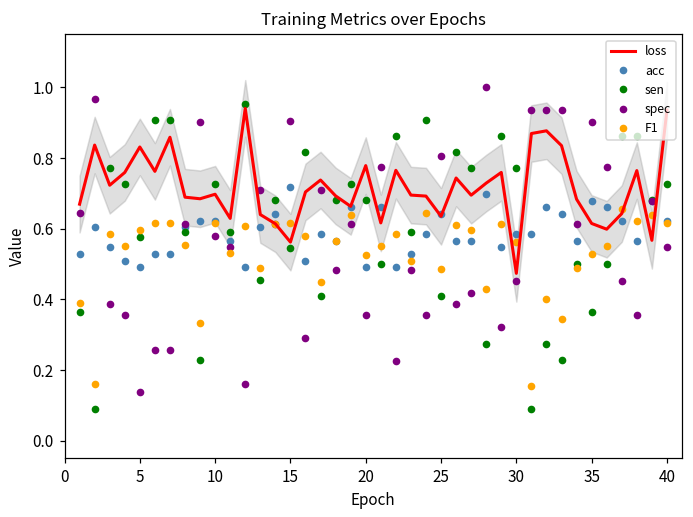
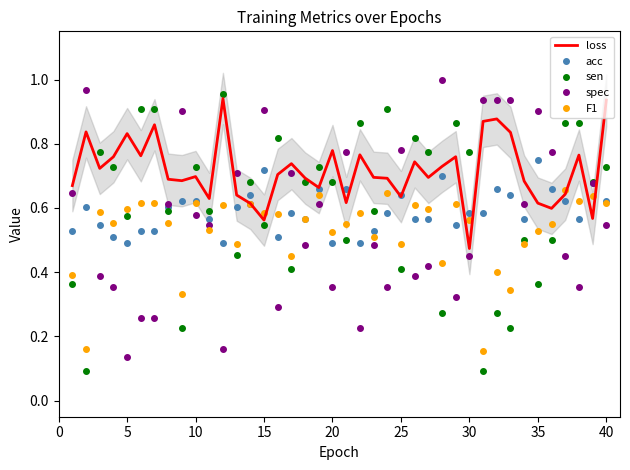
  {
    "loss": {
      "5": 0.83,
      "10": 0.70,
      "15": 0.56,
      "20": 0.78,
      "30": 0.47,
      "35": 0.62
    },
    "acc": {
      "5": 0.49,
      "15": 0.72,
      "20": 0.49,
      "30": 0.58,
-     "35": 0.68
+     "35": 0.75
    },
    "sen": {
      "5": 0.58,
      "10": 0.73,
      "15": 0.55,
      "20": 0.68,
      "25": 0.41,
      "30": 0.77,
      "35": 0.36,
      "40": 0.73
    },
    "spec": {
      "5": 0.14,
      "10": 0.58,
      "15": 0.90,
      "20": 0.35,
-     "25": 0.81,
+     "25": 0.78,
      "30": 0.45,
      "35": 0.90,
      "40": 0.55
    },
    "F1": {
      "5": 0.60,
-     "15": 0.62,
+     "15": 0.59,
      "20": 0.53,
      "25": 0.49,
      "30": 0.56,
      "35": 0.53
    }
  }
